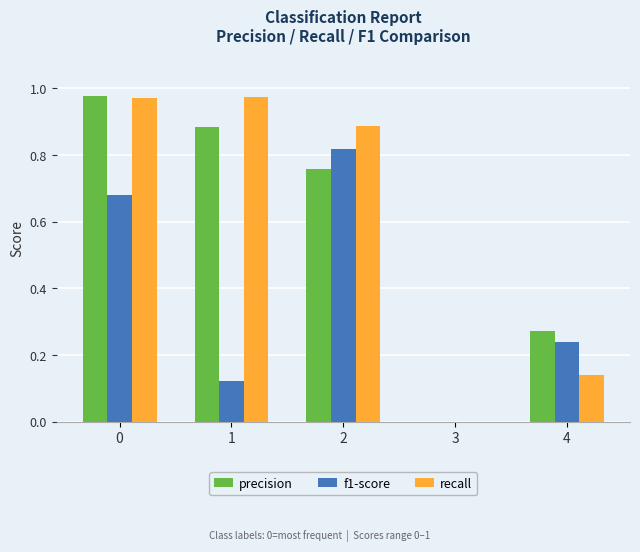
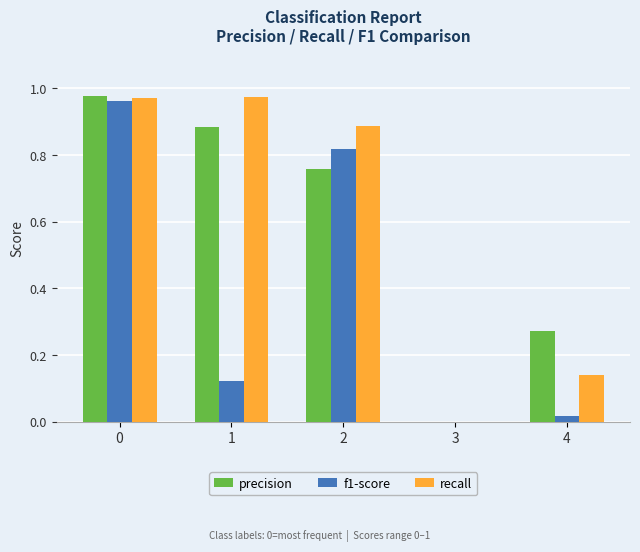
  {
    "precision": {
      "0": 0.98,
      "1": 0.88,
      "2": 0.76,
      "3": 0.00,
      "4": 0.27
    },
    "f1-score": {
-     "0": 0.68,
+     "0": 0.96,
      "1": 0.12,
      "2": 0.82,
      "3": 0.00,
-     "4": 0.24
+     "4": 0.02
    },
    "recall": {
      "0": 0.97,
      "1": 0.97,
      "2": 0.89,
      "3": 0.00,
      "4": 0.14
    }
  }
